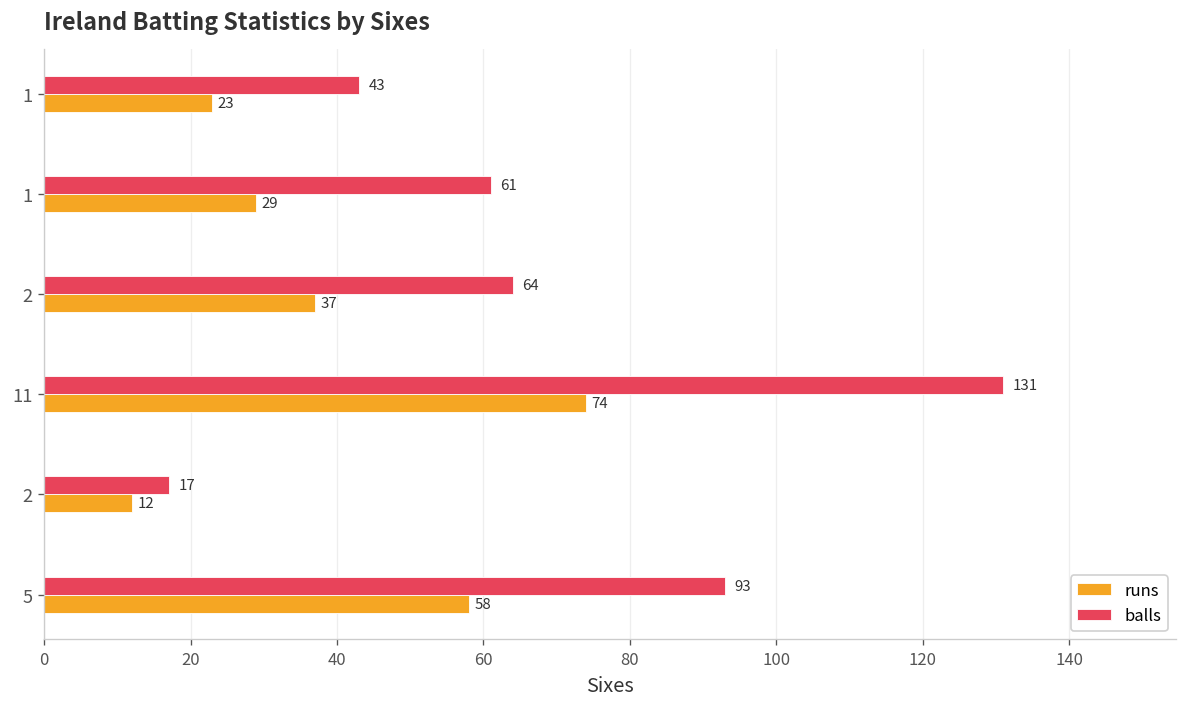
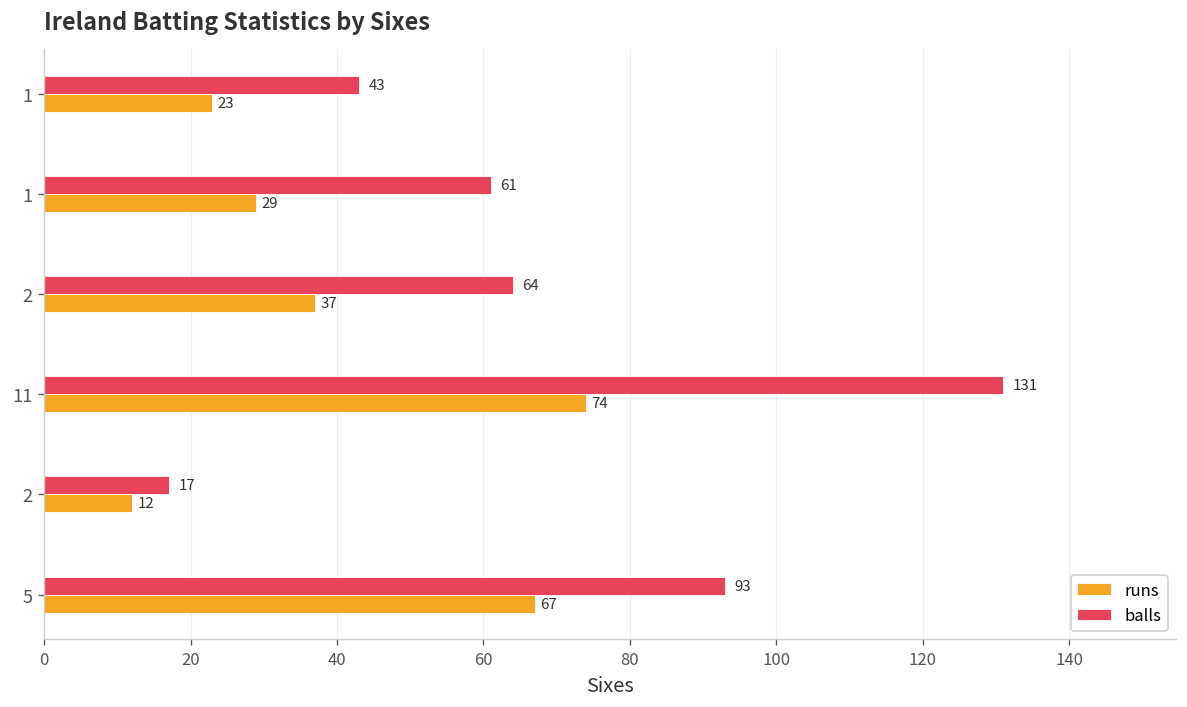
  {
    "runs": {
      "11": 74,
-     "5": 58
+     "5": 67
    },
    "balls": {
      "11": 131,
      "5": 93
    }
  }
